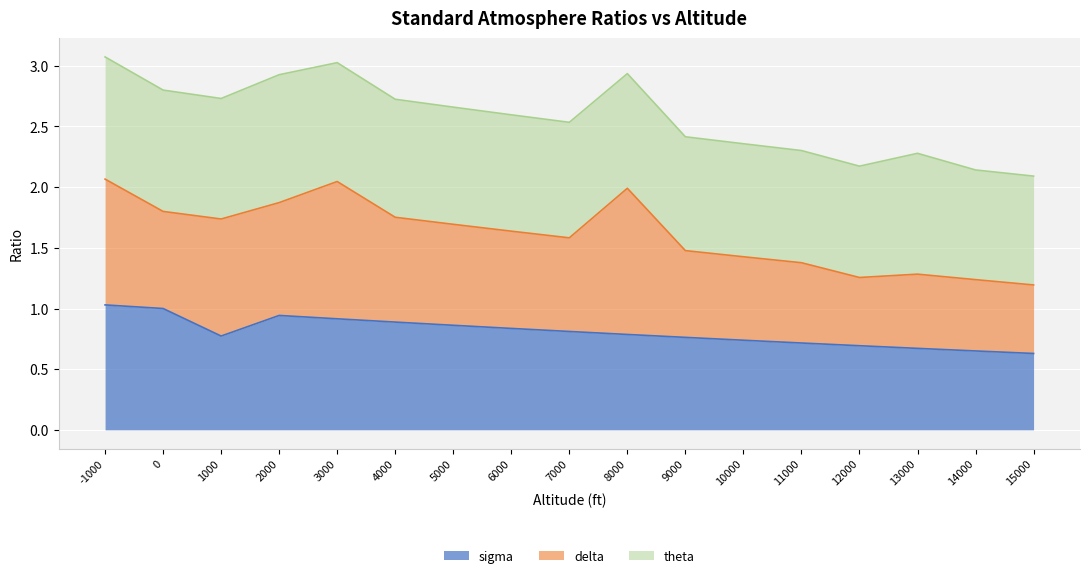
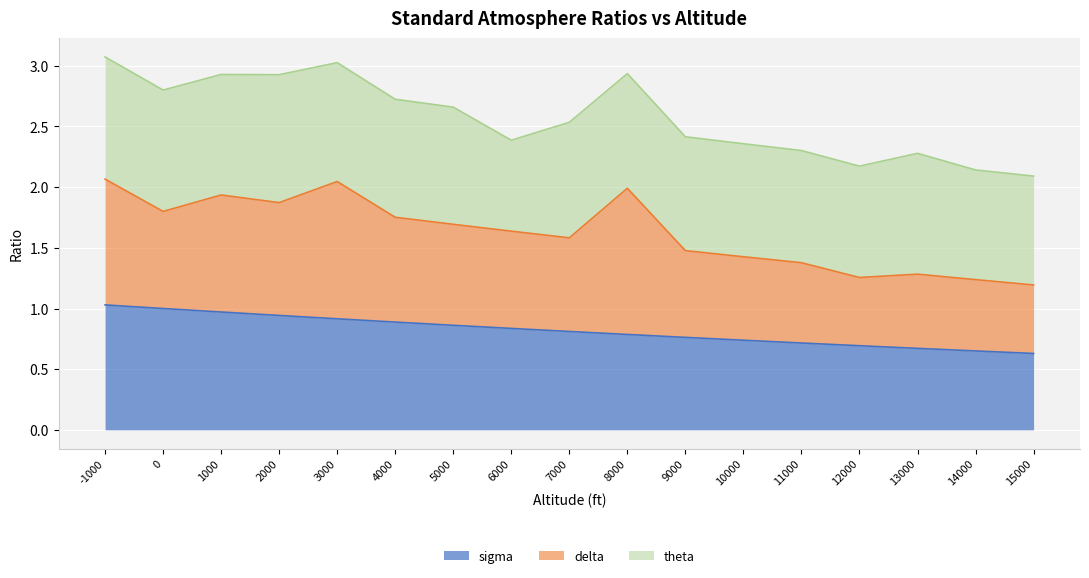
  {
    "sigma": {
      "-1000": 1.03,
      "0": 1.00,
-     "1000": 0.77,
+     "1000": 0.97,
      "2000": 0.94,
      "3000": 0.92,
      "4000": 0.89,
      "5000": 0.86,
      "6000": 0.84,
      "7000": 0.81,
      "8000": 0.79,
      "9000": 0.76,
      "10000": 0.74,
      "11000": 0.72,
      "12000": 0.69,
      "13000": 0.67,
      "14000": 0.65,
      "15000": 0.63
    },
    "delta": {
      "-1000": 1.04,
      "0": 0.80,
      "1000": 0.96,
      "2000": 0.93,
      "3000": 1.13,
      "4000": 0.86,
      "5000": 0.83,
      "6000": 0.80,
      "7000": 0.77,
      "8000": 1.20,
      "9000": 0.71,
      "10000": 0.69,
      "11000": 0.66,
      "12000": 0.56,
      "13000": 0.61,
      "14000": 0.59,
      "15000": 0.56
    },
    "theta": {
      "-1000": 1.01,
      "0": 1.00,
      "1000": 0.99,
      "2000": 1.05,
      "3000": 0.98,
      "4000": 0.97,
      "5000": 0.97,
-     "6000": 0.96,
+     "6000": 0.75,
      "7000": 0.95,
      "8000": 0.94,
      "9000": 0.94,
      "10000": 0.93,
      "11000": 0.92,
      "12000": 0.92,
      "13000": 1.00,
      "14000": 0.90,
      "15000": 0.90
    }
  }
